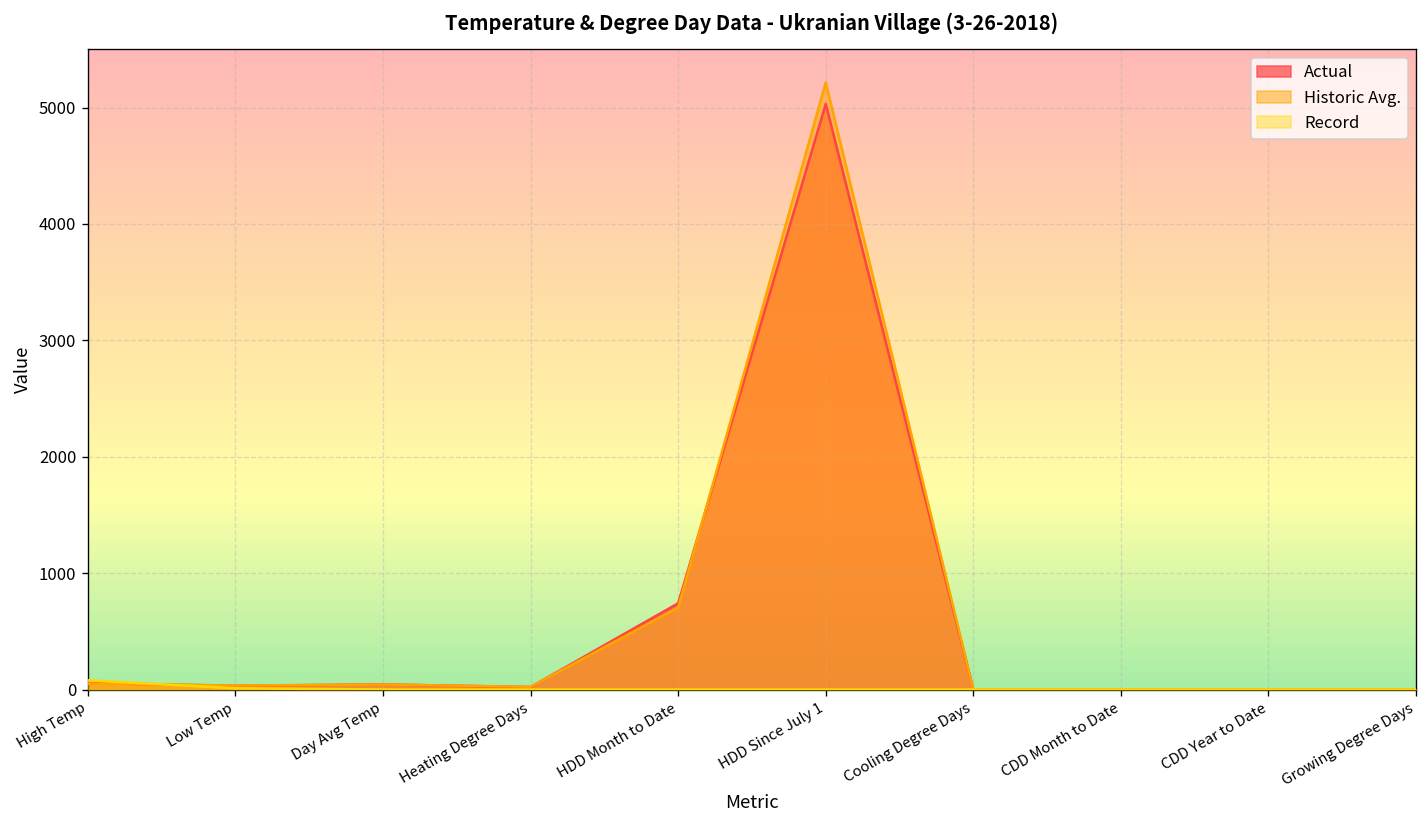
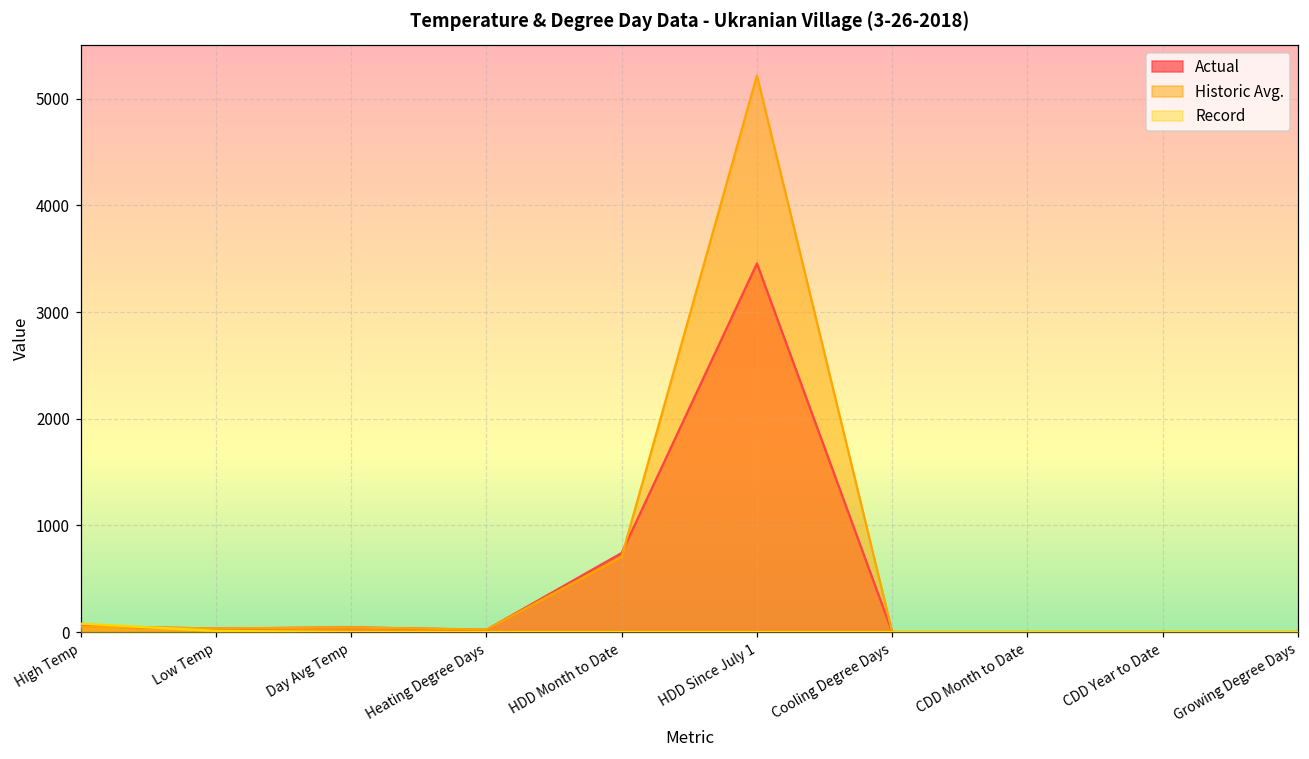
  {
    "Actual": {
      "HDD Month to Date": 700,
-     "HDD Since July 1": 5000
+     "HDD Since July 1": 3500
    }
  }
